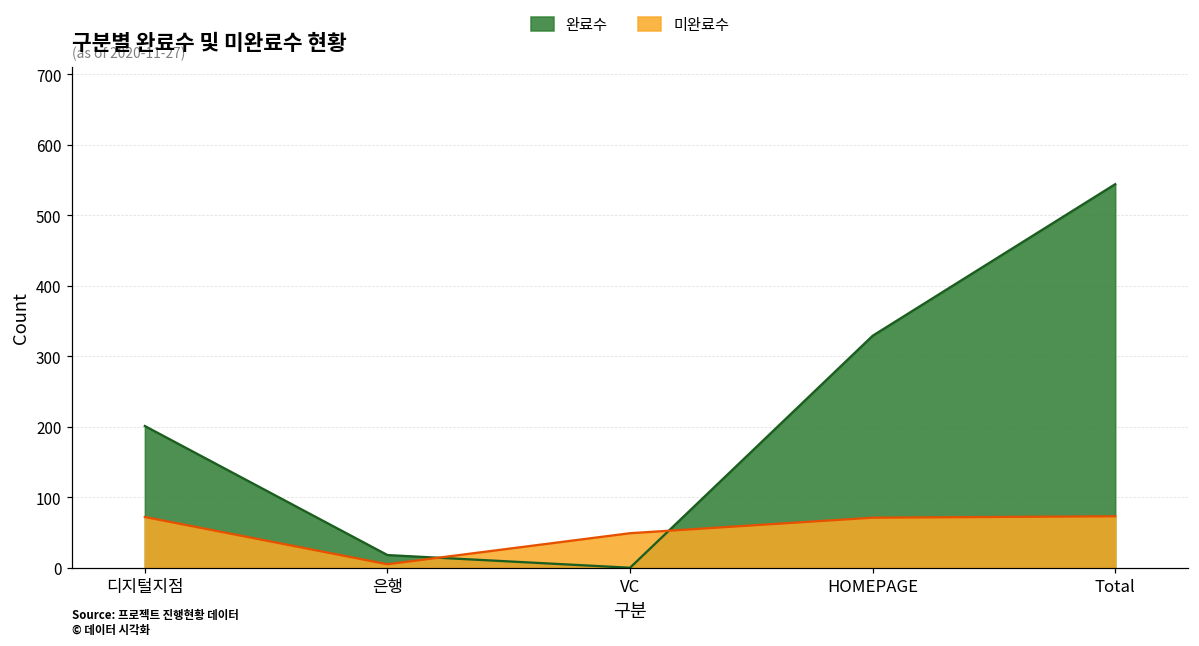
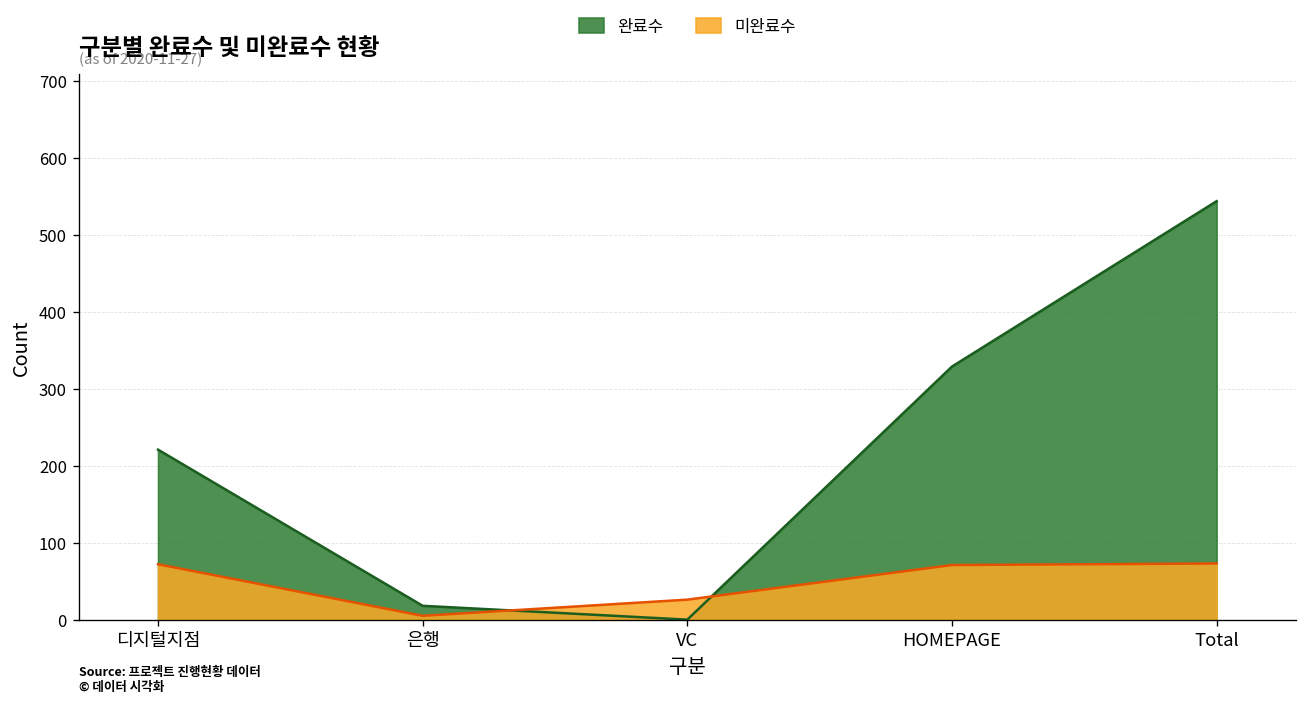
  {
    "완료수": {
-     "디지털지점": 200,
+     "디지털지점": 220,
      "은행": 20,
      "VC": 0,
      "HOMEPAGE": 330,
      "Total": 540
    },
    "미완료수": {
      "디지털지점": 70,
      "은행": 10,
-     "VC": 50,
+     "VC": 30,
      "HOMEPAGE": 70,
      "Total": 70
    }
  }
